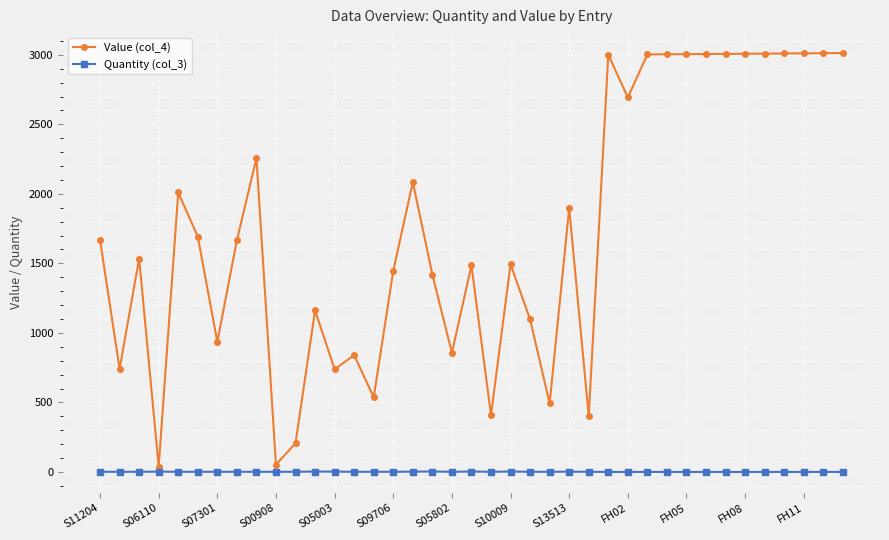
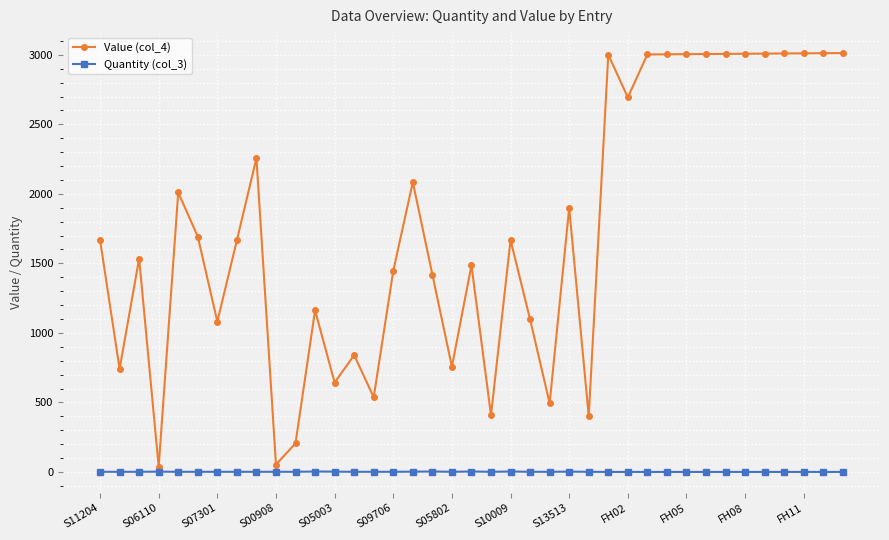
  {
    "Value (col_4)": {
      "S11204": 1670,
      "S06110": 40,
-     "S07301": 940,
+     "S07301": 1080,
      "S00908": 50,
-     "S05003": 740,
+     "S05003": 640,
      "S09706": 1450,
-     "S05802": 860,
-     "S10009": 1490,
+     "S05802": 760,
+     "S10009": 1670,
      "S13513": 1900,
      "FH02": 2690,
      "FH05": 3010,
      "FH08": 3010,
      "FH11": 3010
    },
    "Quantity (col_3)": {
      "S11204": 0,
      "S06110": 0,
      "S07301": 0,
      "S00908": 0,
      "S05003": 0,
      "S09706": 0,
      "S05802": 0,
      "S10009": 0,
      "S13513": 0,
      "FH02": 0,
      "FH05": 0,
      "FH08": 0,
      "FH11": 0
    }
  }
